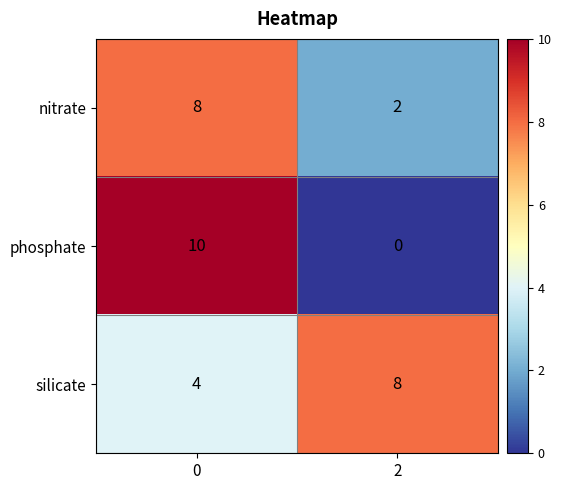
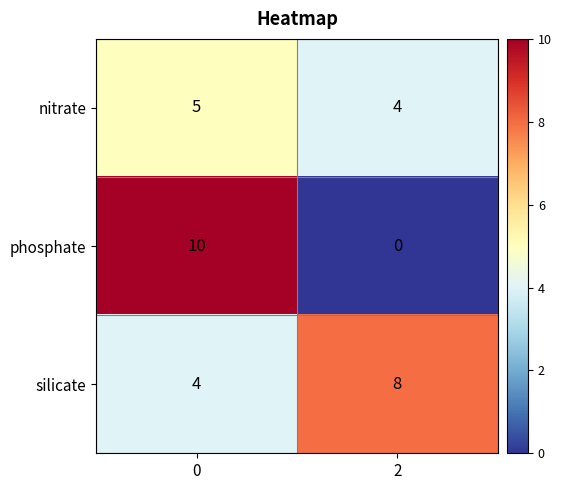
  {
    "nitrate": {
-     "0": 8,
-     "2": 2
+     "0": 5,
+     "2": 4
    },
    "phosphate": {
      "0": 10,
      "2": 0
    },
    "silicate": {
      "0": 4,
      "2": 8
    }
  }
